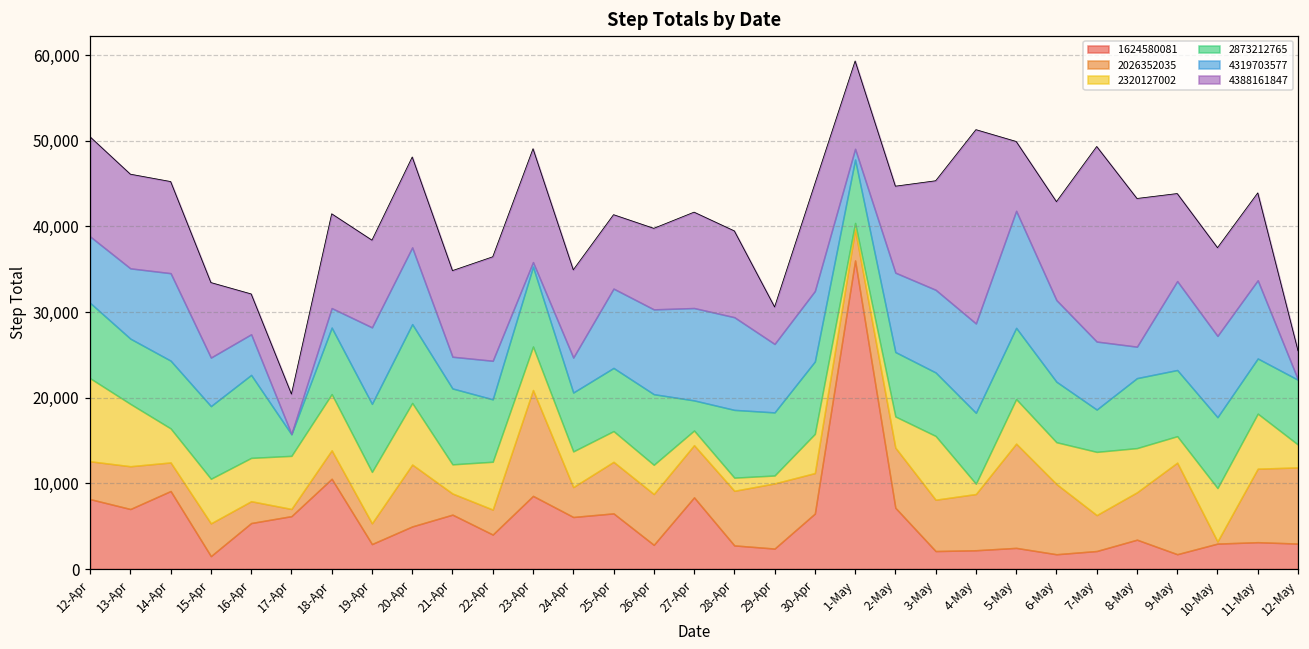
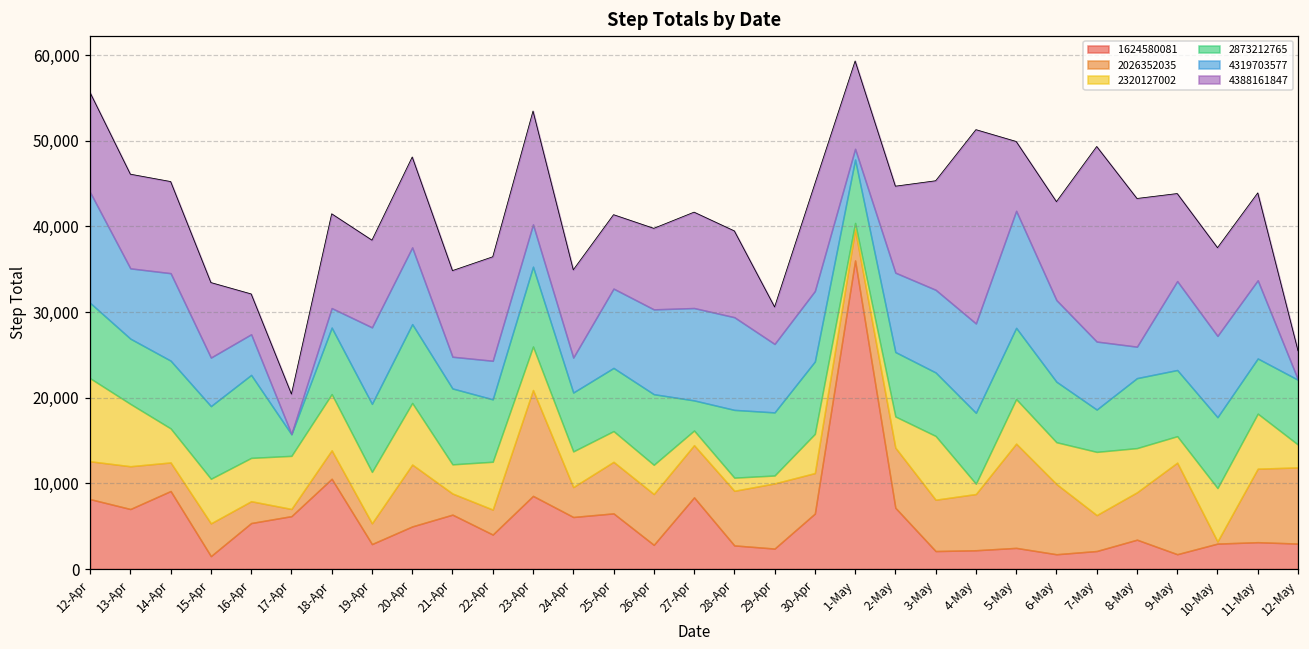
  {
    "2320127002": {
      "12-Apr": "10,000",
      "13-Apr": "7,000",
      "14-Apr": "4,000",
      "15-Apr": "5,000",
      "16-Apr": "5,000",
      "17-Apr": "6,000",
      "18-Apr": "7,000",
      "19-Apr": "6,000",
      "20-Apr": "7,000",
      "21-Apr": "3,000",
      "22-Apr": "6,000",
      "23-Apr": "5,000",
      "24-Apr": "4,000",
      "25-Apr": "4,000",
      "26-Apr": "3,000",
      "27-Apr": "2,000",
      "28-Apr": "2,000",
      "29-Apr": "1,000",
      "30-Apr": "5,000",
      "1-May": "1,000",
      "2-May": "4,000",
      "3-May": "7,000",
      "4-May": "1,000",
      "5-May": "5,000",
      "6-May": "5,000",
      "7-May": "7,000",
      "8-May": "5,000",
      "9-May": "3,000",
      "10-May": "6,000",
      "11-May": "6,000",
      "12-May": "3,000"
    },
    "2873212765": {
      "12-Apr": "9,000",
      "13-Apr": "8,000",
      "14-Apr": "8,000",
      "15-Apr": "8,000",
      "16-Apr": "10,000",
      "18-Apr": "8,000",
      "19-Apr": "8,000",
      "20-Apr": "9,000",
      "21-Apr": "9,000",
      "22-Apr": "7,000",
      "23-Apr": "9,000",
      "24-Apr": "7,000",
      "25-Apr": "7,000",
      "26-Apr": "8,000",
      "27-Apr": "4,000",
      "28-Apr": "8,000",
      "29-Apr": "7,000",
      "30-Apr": "8,000",
      "1-May": "7,000",
      "2-May": "8,000",
      "3-May": "7,000",
      "4-May": "8,000",
      "5-May": "8,000",
      "6-May": "7,000",
      "7-May": "5,000",
      "8-May": "8,000",
      "9-May": "8,000",
      "10-May": "8,000",
      "11-May": "6,000"
    },
    "4319703577": {
-     "12-Apr": "8,000",
+     "12-Apr": "13,000",
      "13-Apr": "8,000",
      "14-Apr": "10,000",
      "15-Apr": "6,000",
      "16-Apr": "5,000",
      "18-Apr": "2,000",
      "19-Apr": "9,000",
      "20-Apr": "9,000",
      "21-Apr": "4,000",
      "22-Apr": "5,000",
-     "23-Apr": "1,000",
+     "23-Apr": "5,000",
      "24-Apr": "4,000",
      "25-Apr": "9,000",
      "26-Apr": "10,000",
      "27-Apr": "11,000",
      "28-Apr": "11,000",
      "29-Apr": "8,000",
      "30-Apr": "8,000",
      "1-May": "1,000",
      "2-May": "9,000",
      "3-May": "10,000",
      "4-May": "10,000",
      "5-May": "14,000",
      "6-May": "10,000",
      "7-May": "8,000",
      "8-May": "4,000",
      "9-May": "10,000",
      "10-May": "9,000",
      "11-May": "9,000"
    },
    "4388161847": {
      "12-Apr": "12,000",
      "13-Apr": "11,000",
      "14-Apr": "11,000",
      "15-Apr": "9,000",
      "16-Apr": "5,000",
      "17-Apr": "5,000",
      "18-Apr": "11,000",
      "19-Apr": "10,000",
      "20-Apr": "11,000",
      "21-Apr": "10,000",
      "22-Apr": "12,000",
      "23-Apr": "13,000",
      "24-Apr": "10,000",
      "25-Apr": "9,000",
      "26-Apr": "9,000",
      "27-Apr": "11,000",
      "28-Apr": "10,000",
      "29-Apr": "4,000",
      "30-Apr": "13,000",
      "1-May": "10,000",
      "2-May": "10,000",
      "3-May": "13,000",
      "4-May": "23,000",
      "5-May": "8,000",
      "6-May": "11,000",
      "7-May": "23,000",
      "8-May": "17,000",
      "9-May": "10,000",
      "10-May": "10,000",
      "11-May": "10,000",
      "12-May": "3,000"
    }
  }
